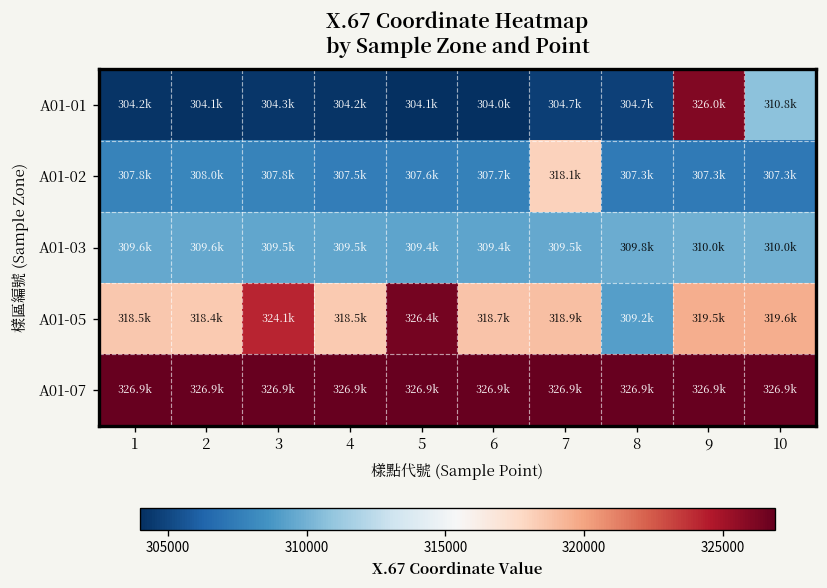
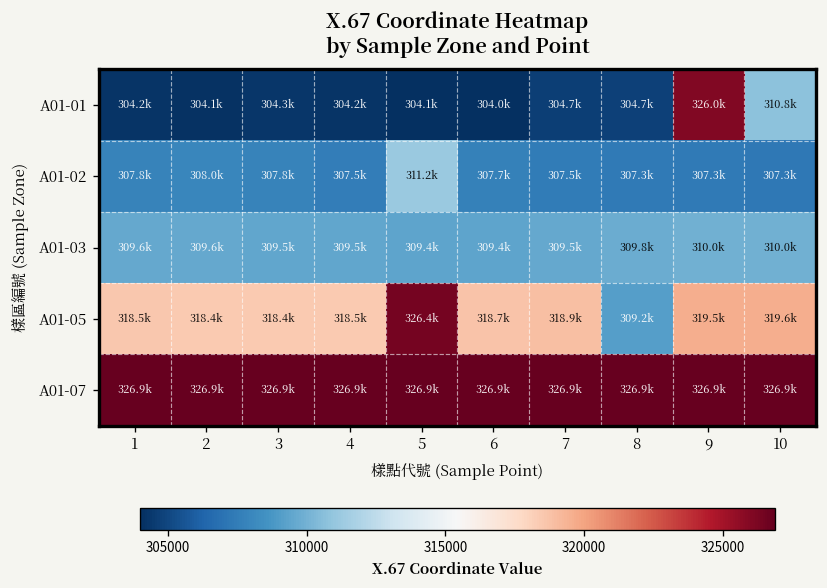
  {
    "A01-01": {
      "1": "304.2k",
      "2": "304.1k",
      "3": "304.3k",
      "4": "304.2k",
      "5": "304.1k",
      "6": "304.0k",
      "7": "304.7k",
      "8": "304.7k",
      "9": "326.0k",
      "10": "310.8k"
    },
    "A01-02": {
      "1": "307.8k",
      "2": "308.0k",
      "3": "307.8k",
      "4": "307.5k",
-     "5": "307.6k",
+     "5": "311.2k",
      "6": "307.7k",
-     "7": "318.1k",
+     "7": "307.5k",
      "8": "307.3k",
      "9": "307.3k",
      "10": "307.3k"
    },
    "A01-03": {
      "1": "309.6k",
      "2": "309.6k",
      "3": "309.5k",
      "4": "309.5k",
      "5": "309.4k",
      "6": "309.4k",
      "7": "309.5k",
      "8": "309.8k",
      "9": "310.0k",
      "10": "310.0k"
    },
    "A01-05": {
      "1": "318.5k",
      "2": "318.4k",
-     "3": "324.1k",
+     "3": "318.4k",
      "4": "318.5k",
      "5": "326.4k",
      "6": "318.7k",
      "7": "318.9k",
      "8": "309.2k",
      "9": "319.5k",
      "10": "319.6k"
    },
    "A01-07": {
      "1": "326.9k",
      "2": "326.9k",
      "3": "326.9k",
      "4": "326.9k",
      "5": "326.9k",
      "6": "326.9k",
      "7": "326.9k",
      "8": "326.9k",
      "9": "326.9k",
      "10": "326.9k"
    }
  }
